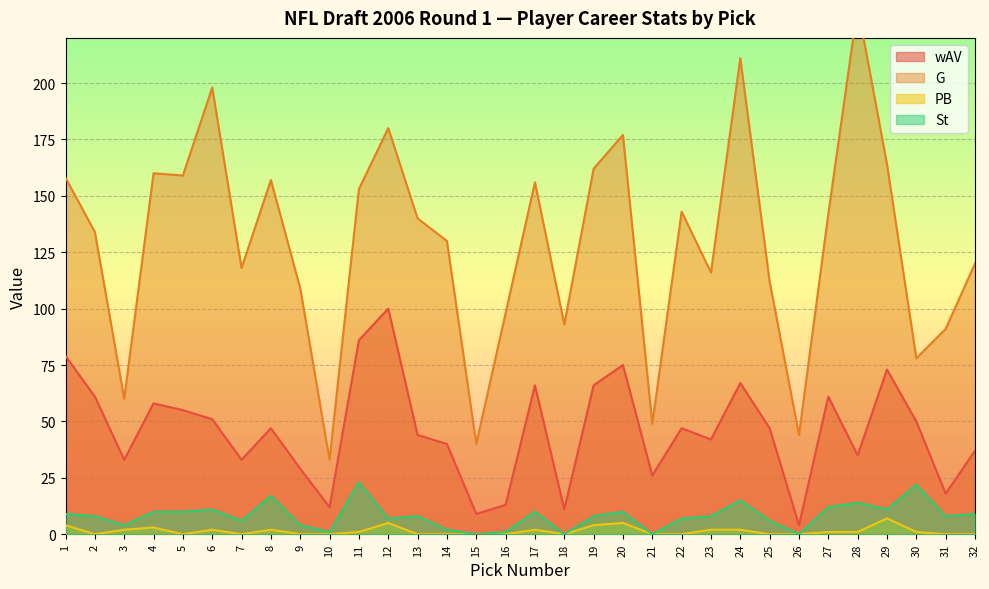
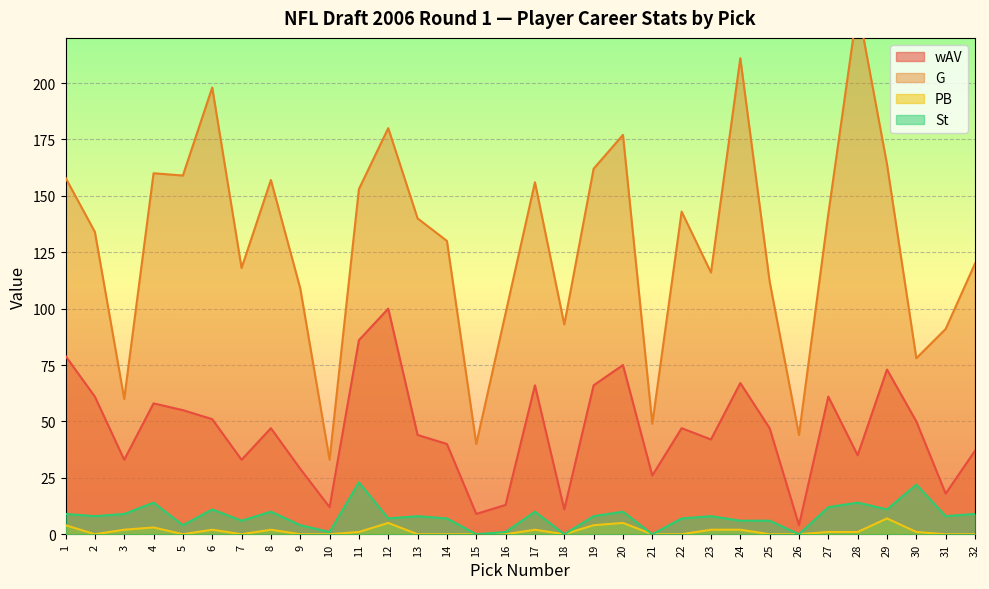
  {
    "St": {
      "1": 9,
      "2": 8,
-     "3": 4,
-     "4": 10,
-     "5": 10,
+     "3": 9,
+     "4": 14,
+     "5": 4,
      "6": 11,
      "7": 6,
-     "8": 17,
+     "8": 10,
      "9": 4,
      "11": 23,
      "12": 7,
      "13": 8,
-     "14": 2,
+     "14": 7,
      "17": 10,
      "19": 8,
      "20": 10,
      "22": 7,
      "23": 8,
-     "24": 15,
+     "24": 6,
      "25": 6,
      "27": 12,
      "28": 14,
      "29": 11,
      "30": 22,
      "31": 8,
      "32": 9
    }
  }
